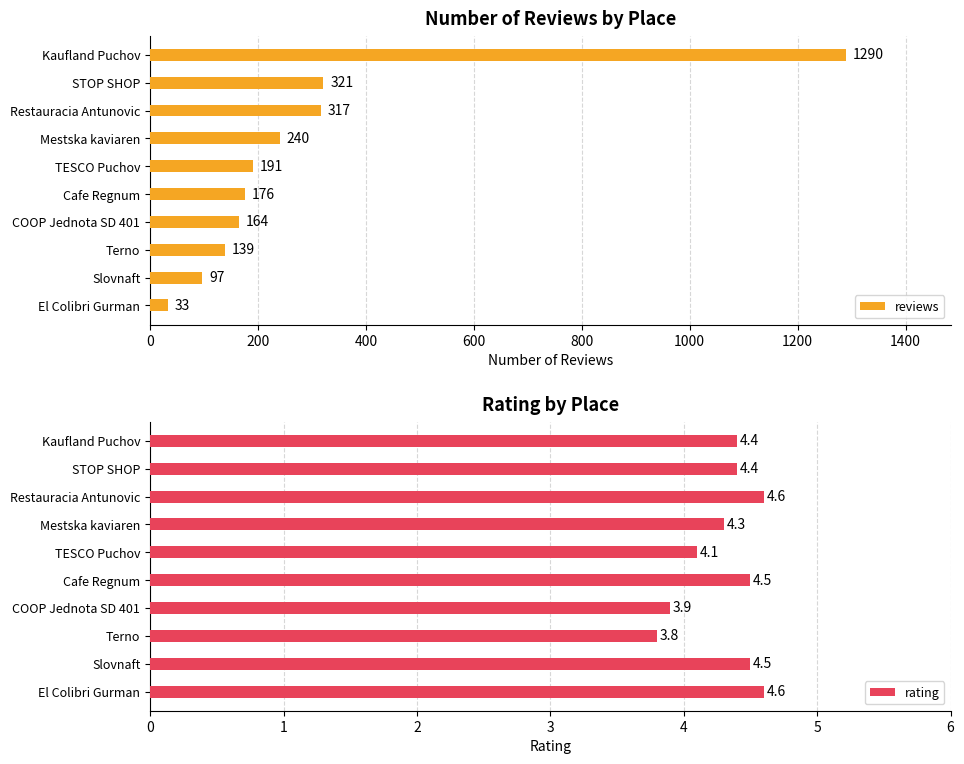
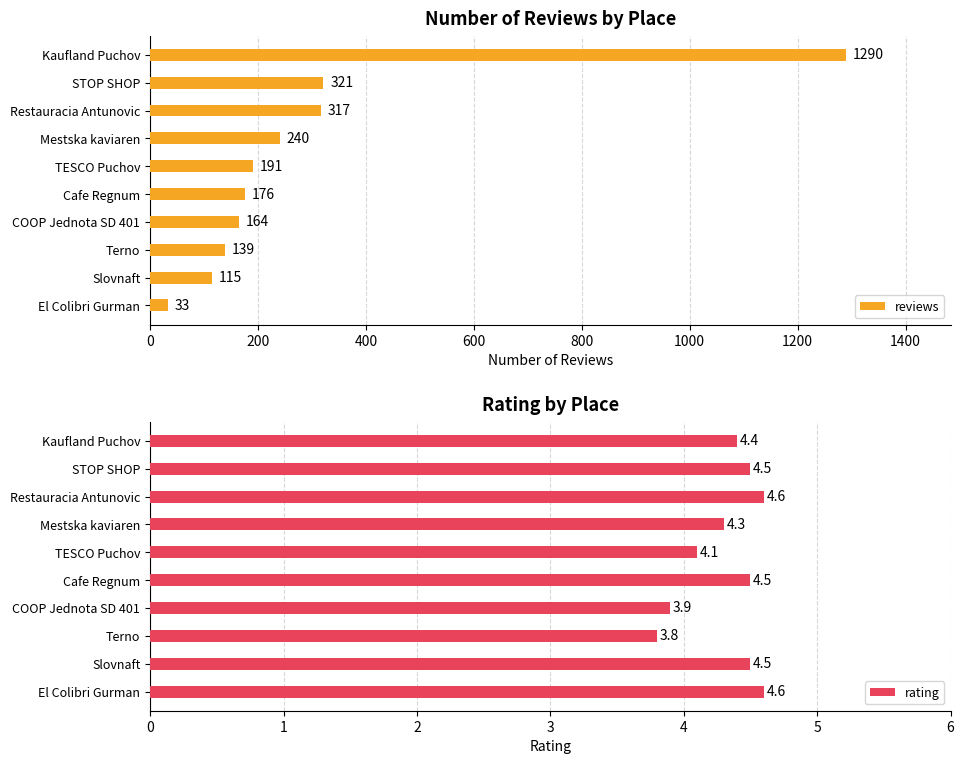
  {
    "Number of Reviews by Place": {
      "Kaufland Puchov": 1290,
      "STOP SHOP": 321,
      "Restauracia Antunovic": 317,
      "Mestska kaviaren": 240,
      "TESCO Puchov": 191,
      "Cafe Regnum": 176,
      "COOP Jednota SD 401": 164,
      "Terno": 139,
-     "Slovnaft": 97,
+     "Slovnaft": 115,
      "El Colibri Gurman": 33
    },
    "Rating by Place": {
      "Kaufland Puchov": 4.4,
-     "STOP SHOP": 4.4,
+     "STOP SHOP": 4.5,
      "Restauracia Antunovic": 4.6,
      "Mestska kaviaren": 4.3,
      "TESCO Puchov": 4.1,
      "Cafe Regnum": 4.5,
      "COOP Jednota SD 401": 3.9,
      "Terno": 3.8,
      "Slovnaft": 4.5,
      "El Colibri Gurman": 4.6
    }
  }
